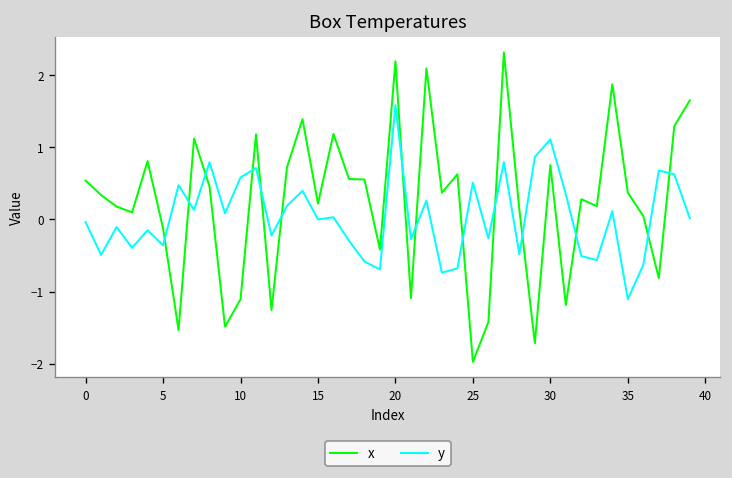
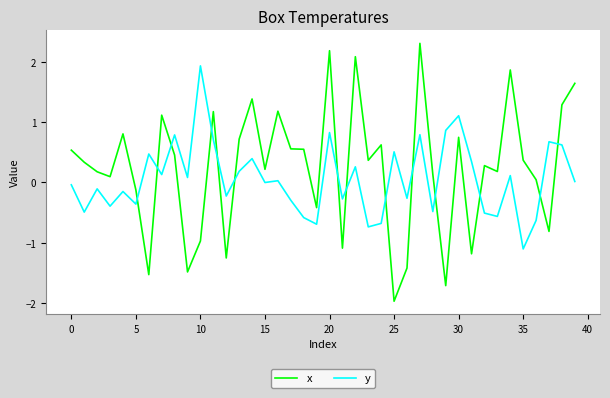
  {
    "x": {
      "0": 0.5,
      "5": -0.1,
-     "10": -1.1,
+     "10": -1.0,
      "15": 0.2,
      "20": 2.2,
      "25": -2.0,
      "30": 0.8,
      "35": 0.4
    },
    "y": {
      "0": 0.0,
      "5": -0.4,
-     "10": 0.6,
+     "10": 1.9,
      "15": 0.0,
-     "20": 1.6,
+     "20": 0.8,
      "25": 0.5,
      "30": 1.1,
      "35": -1.1
    }
  }
